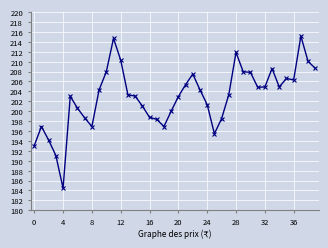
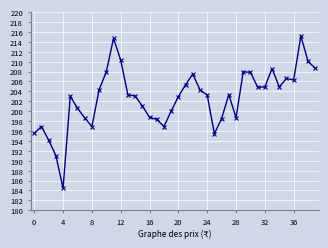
  {
-   "0": 193,
+   "0": 196,
    "4": 184,
    "8": 197,
    "12": 210,
    "16": 199,
    "20": 203,
-   "24": 201,
-   "28": 212,
+   "24": 203,
+   "28": 199,
    "32": 205,
    "36": 206
  }
